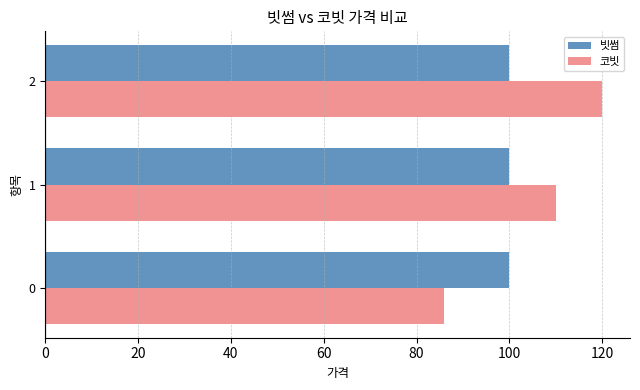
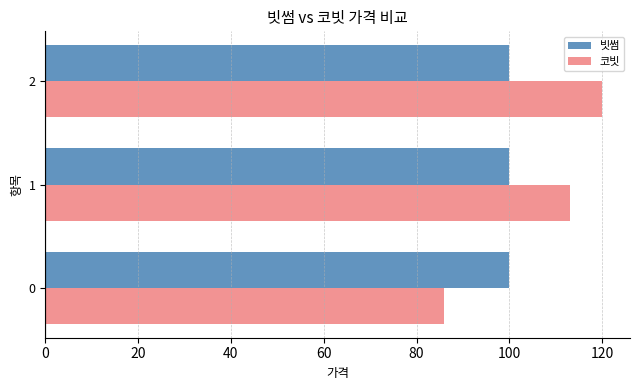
  {
    "빗썸": {
      "2": 100,
      "1": 100,
      "0": 100
    },
    "코빗": {
      "2": 120,
-     "1": 110,
+     "1": 113,
      "0": 86
    }
  }
